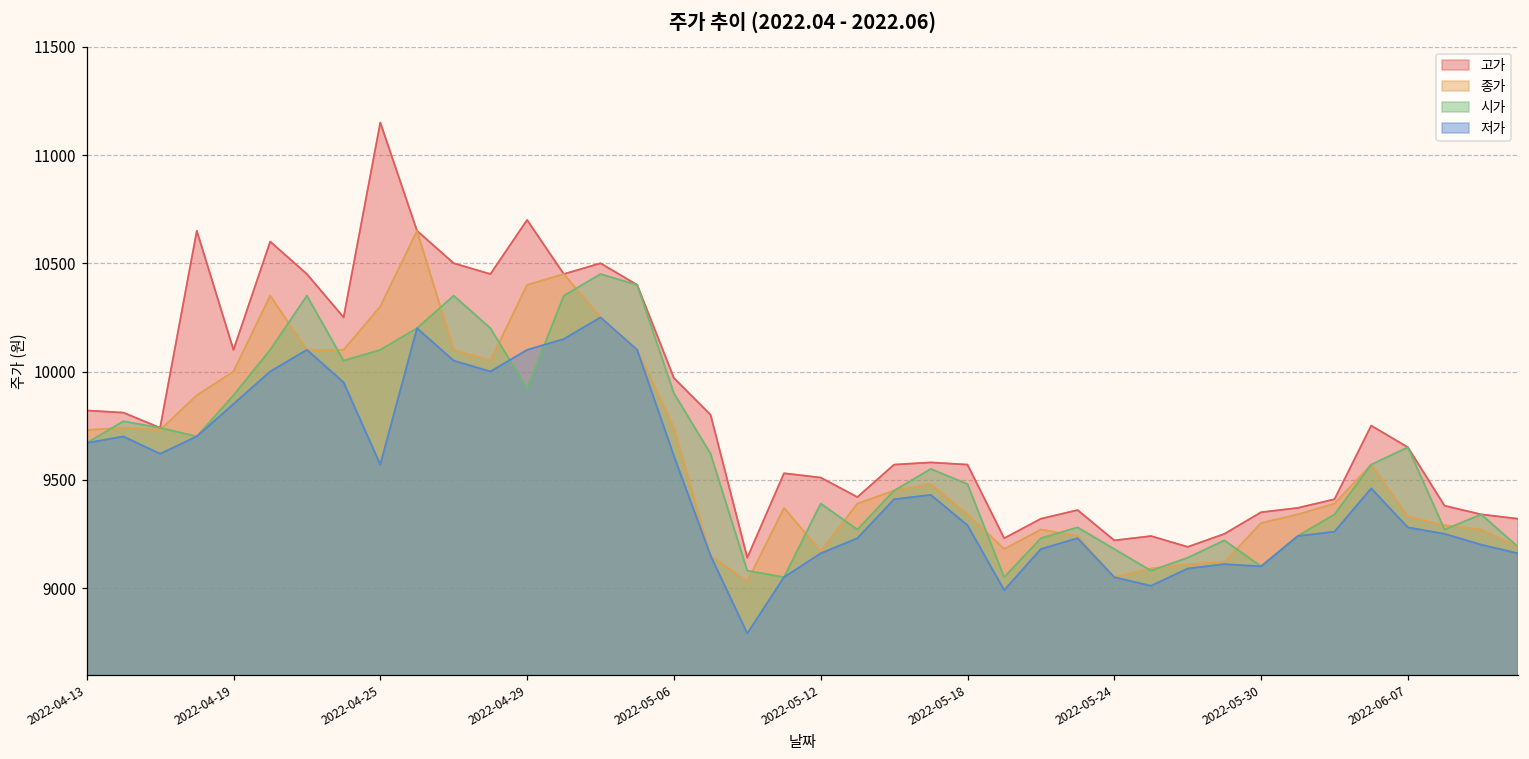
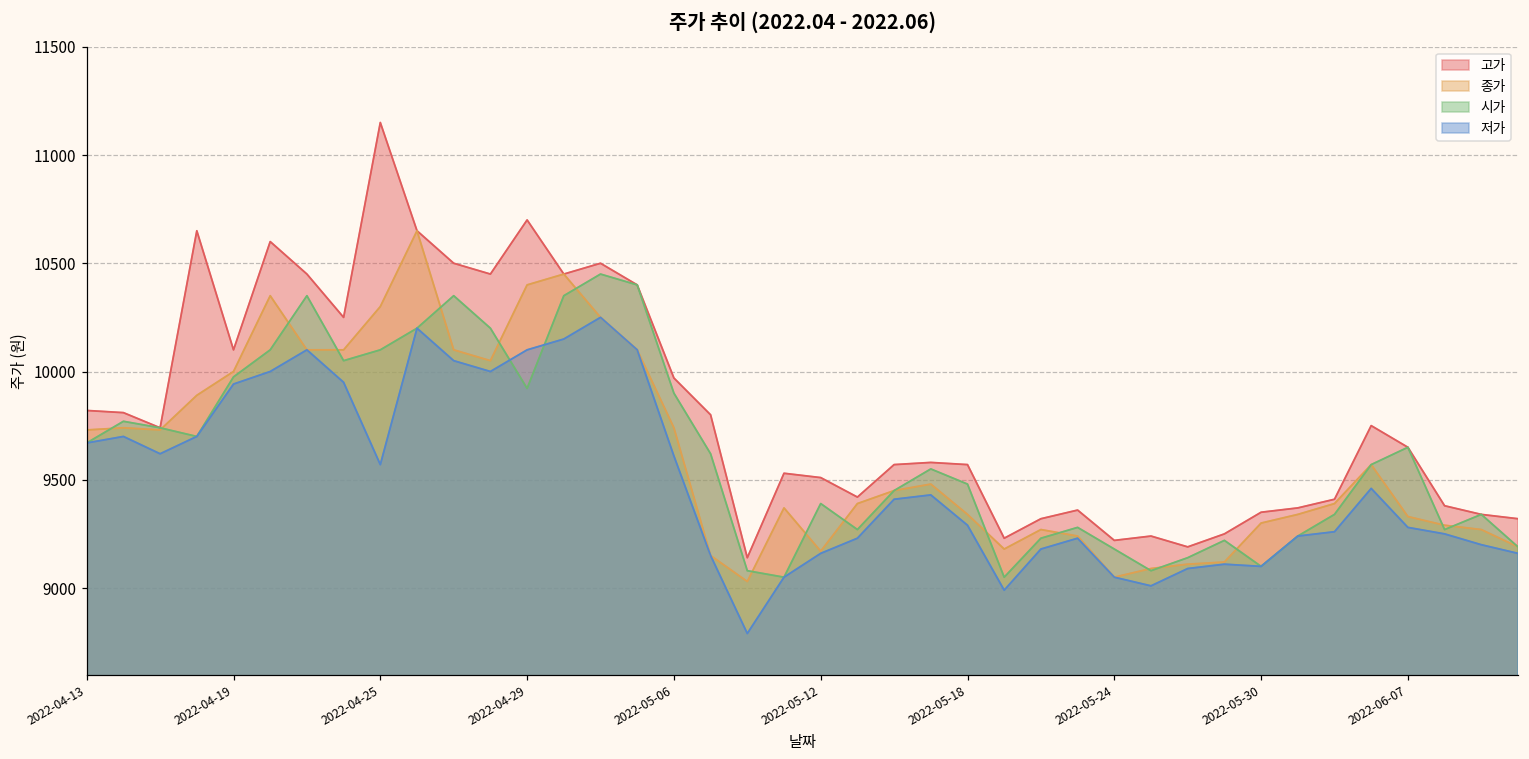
  {
    "시가": {
-     "2022-04-19": 9890,
+     "2022-04-19": 9980,
      "2022-04-25": 10100,
      "2022-04-29": 9920,
      "2022-05-06": 9900,
      "2022-05-12": 9390,
      "2022-05-18": 9480,
      "2022-05-24": 9180
    },
    "저가": {
-     "2022-04-19": 9850,
+     "2022-04-19": 9940,
      "2022-04-25": 9570,
      "2022-04-29": 10100,
      "2022-05-06": 9610,
      "2022-05-18": 9290,
      "2022-06-07": 9280
    }
  }
